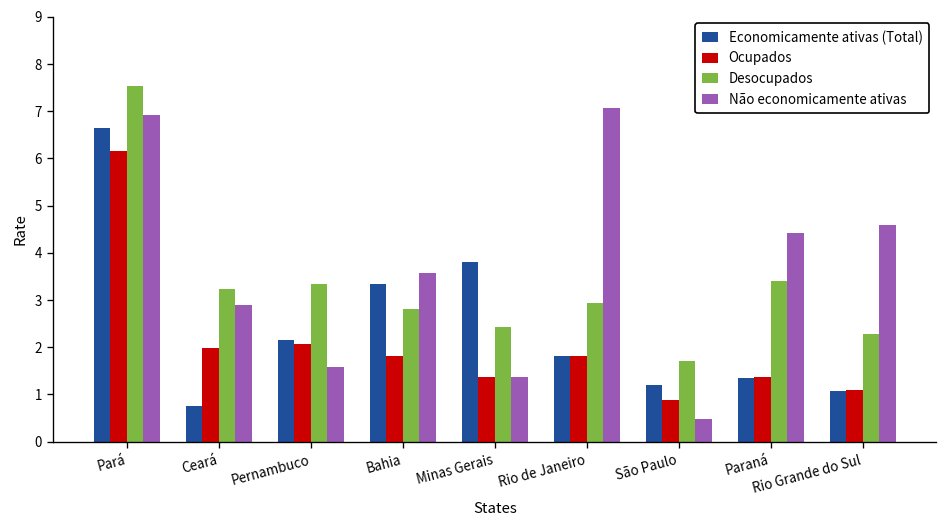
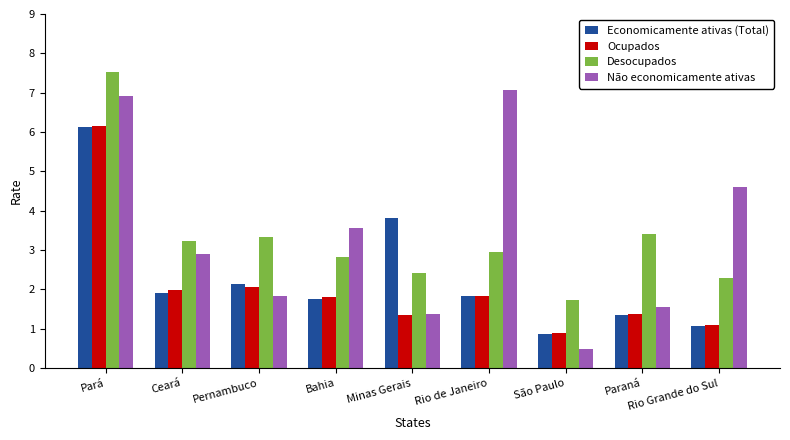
  {
    "Economicamente ativas (Total)": {
-     "Pará": 6.6,
-     "Ceará": 0.8,
+     "Pará": 6.1,
+     "Ceará": 1.9,
      "Pernambuco": 2.2,
-     "Bahia": 3.3,
+     "Bahia": 1.8,
      "Minas Gerais": 3.8,
      "Rio de Janeiro": 1.8,
-     "São Paulo": 1.2,
+     "São Paulo": 0.9,
      "Paraná": 1.4,
      "Rio Grande do Sul": 1.1
    },
    "Ocupados": {
      "Pará": 6.2,
      "Ceará": 2.0,
      "Pernambuco": 2.1,
      "Bahia": 1.8,
      "Minas Gerais": 1.4,
      "Rio de Janeiro": 1.8,
      "São Paulo": 0.9,
      "Paraná": 1.4,
      "Rio Grande do Sul": 1.1
    },
    "Desocupados": {
      "Pará": 7.5,
      "Ceará": 3.2,
      "Pernambuco": 3.3,
      "Bahia": 2.8,
      "Minas Gerais": 2.4,
      "Rio de Janeiro": 2.9,
      "São Paulo": 1.7,
      "Paraná": 3.4,
      "Rio Grande do Sul": 2.3
    },
    "Não economicamente ativas": {
      "Pará": 6.9,
      "Ceará": 2.9,
-     "Pernambuco": 1.6,
+     "Pernambuco": 1.8,
      "Bahia": 3.6,
      "Minas Gerais": 1.4,
      "Rio de Janeiro": 7.1,
      "São Paulo": 0.5,
-     "Paraná": 4.4,
+     "Paraná": 1.6,
      "Rio Grande do Sul": 4.6
    }
  }
